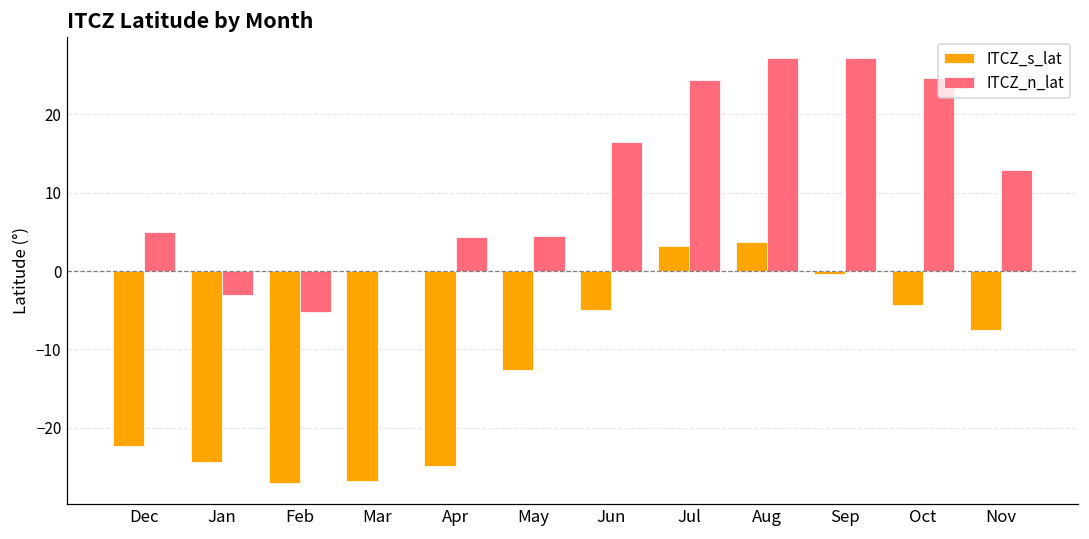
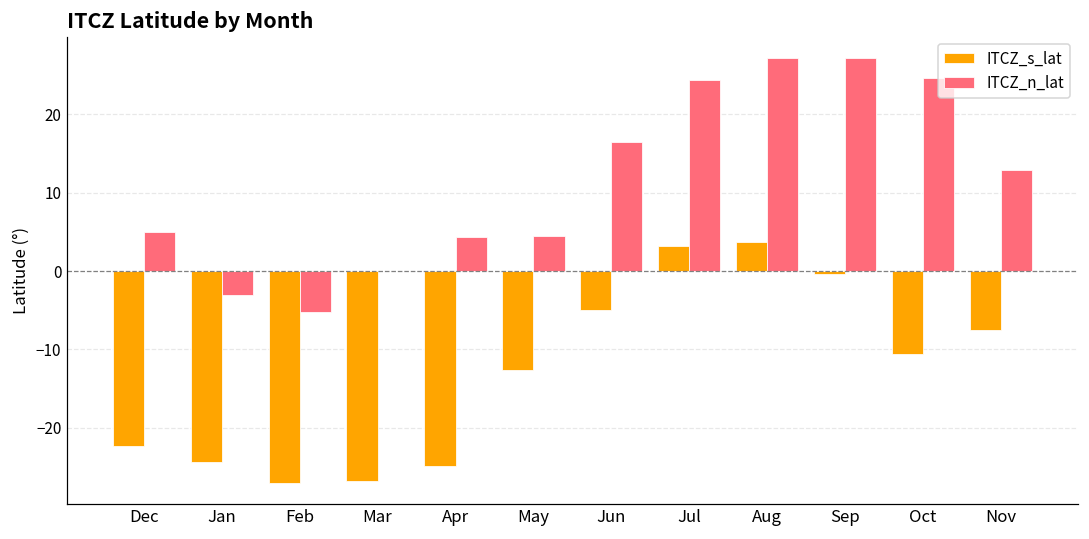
  {
    "ITCZ_s_lat": {
      "Dec": -22,
      "Jan": -24,
      "Feb": -27,
      "Mar": -27,
      "Apr": -25,
      "May": -13,
      "Jun": -5,
      "Jul": 3,
      "Aug": 4,
      "Sep": 0,
-     "Oct": -4,
+     "Oct": -11,
      "Nov": -8
    },
    "ITCZ_n_lat": {
      "Dec": 5,
      "Jan": -3,
      "Feb": -5,
      "Apr": 4,
      "May": 4,
      "Jun": 16,
      "Jul": 24,
      "Aug": 27,
      "Sep": 27,
      "Nov": 13
    }
  }
